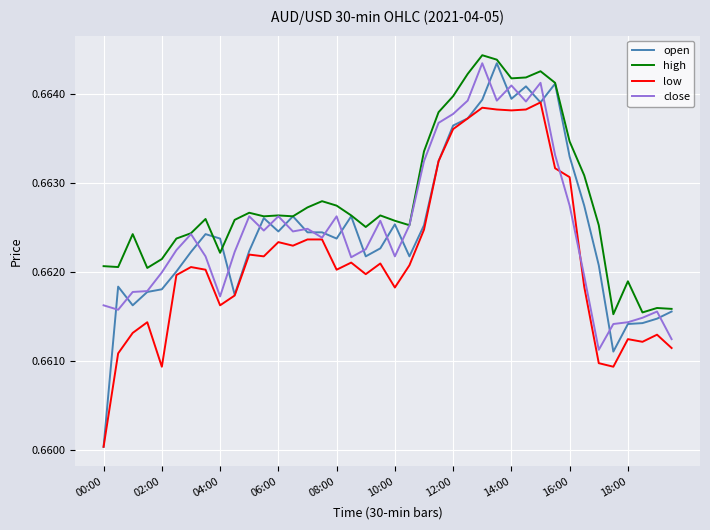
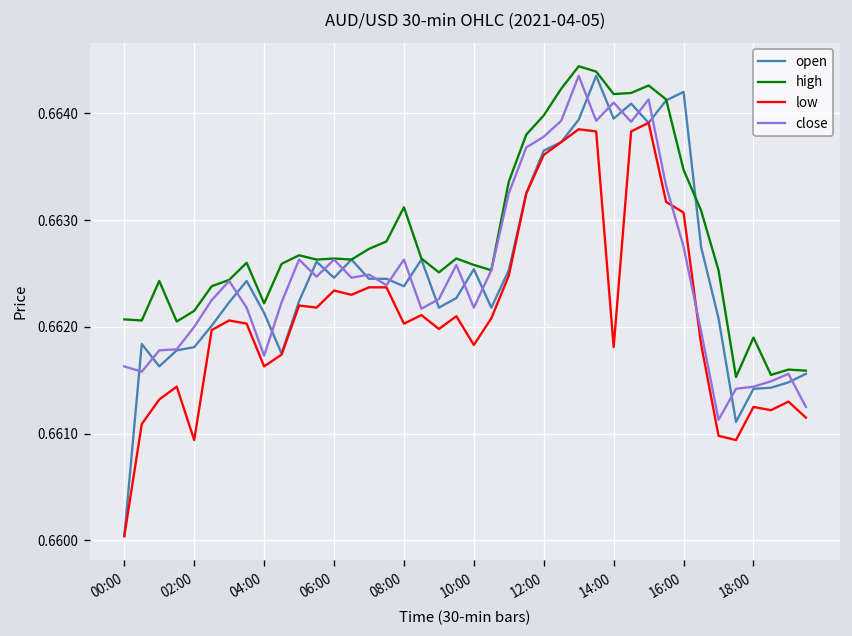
  {
    "open": {
      "02:00": 0.6618,
-     "04:00": 0.6624,
+     "04:00": 0.6621,
      "06:00": 0.6625,
      "08:00": 0.6624,
      "10:00": 0.6625,
      "12:00": 0.6637,
      "14:00": 0.6640,
-     "16:00": 0.6633
+     "16:00": 0.6642
    },
    "high": {
      "00:00": 0.6621,
      "02:00": 0.6622,
      "04:00": 0.6622,
-     "08:00": 0.6628,
+     "08:00": 0.6631,
      "10:00": 0.6626,
      "12:00": 0.6640,
      "14:00": 0.6642,
      "16:00": 0.6635,
      "18:00": 0.6619
    },
    "low": {
      "02:00": 0.6609,
      "04:00": 0.6616,
      "06:00": 0.6623,
      "08:00": 0.6620,
      "10:00": 0.6618,
      "12:00": 0.6636,
-     "14:00": 0.6638,
+     "14:00": 0.6618,
      "16:00": 0.6631,
      "18:00": 0.6613
    },
    "close": {
      "00:00": 0.6616,
      "02:00": 0.6620,
      "04:00": 0.6617,
      "08:00": 0.6626,
      "10:00": 0.6622,
      "12:00": 0.6638,
      "14:00": 0.6641,
      "16:00": 0.6628
    }
  }
